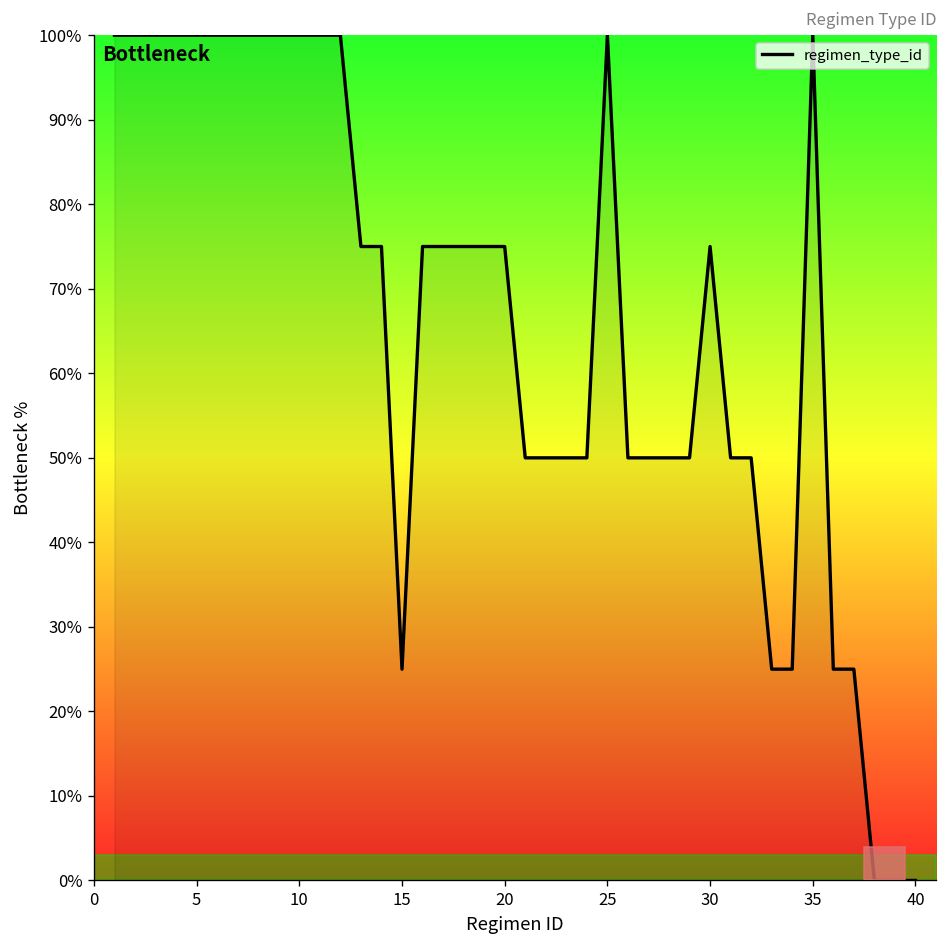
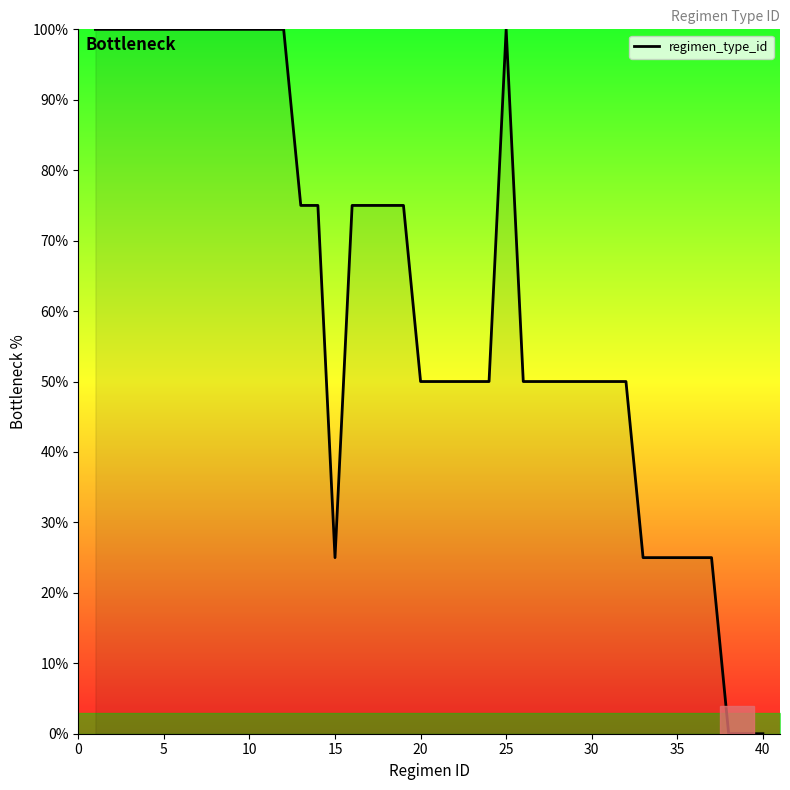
  {
    "regimen_type_id": {
      "5": "100%",
      "10": "100%",
      "15": "25%",
-     "20": "75%",
+     "20": "50%",
      "25": "100%",
-     "30": "75%",
-     "35": "100%",
+     "30": "50%",
+     "35": "25%",
      "40": "0%"
    }
  }
